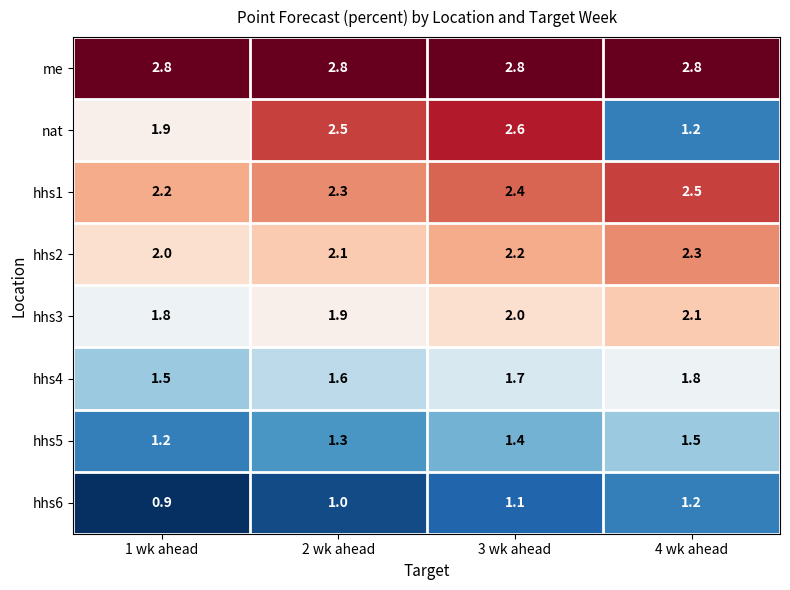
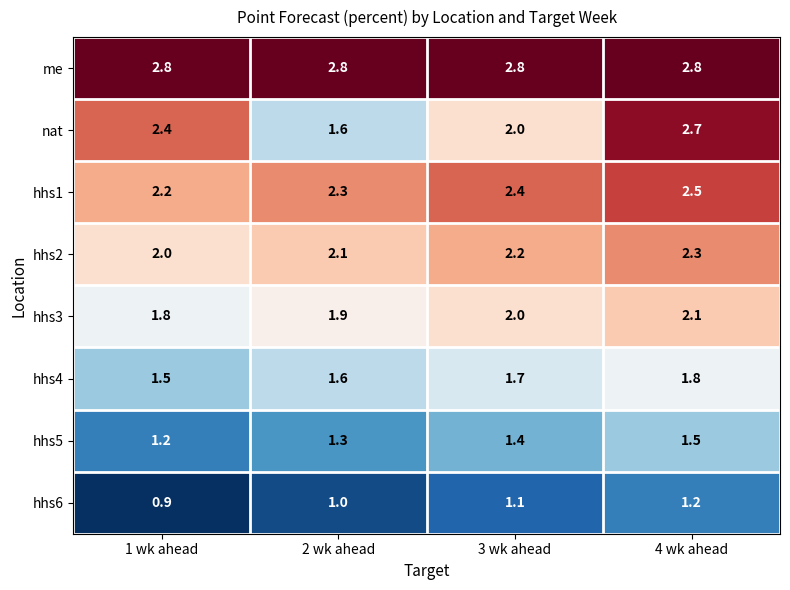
  {
    "me": {
      "1 wk ahead": 2.8,
      "2 wk ahead": 2.8,
      "3 wk ahead": 2.8,
      "4 wk ahead": 2.8
    },
    "nat": {
-     "1 wk ahead": 1.9,
-     "2 wk ahead": 2.5,
-     "3 wk ahead": 2.6,
-     "4 wk ahead": 1.2
+     "1 wk ahead": 2.4,
+     "2 wk ahead": 1.6,
+     "3 wk ahead": 2.0,
+     "4 wk ahead": 2.7
    },
    "hhs1": {
      "1 wk ahead": 2.2,
      "2 wk ahead": 2.3,
      "3 wk ahead": 2.4,
      "4 wk ahead": 2.5
    },
    "hhs2": {
      "1 wk ahead": 2.0,
      "2 wk ahead": 2.1,
      "3 wk ahead": 2.2,
      "4 wk ahead": 2.3
    },
    "hhs3": {
      "1 wk ahead": 1.8,
      "2 wk ahead": 1.9,
      "3 wk ahead": 2.0,
      "4 wk ahead": 2.1
    },
    "hhs4": {
      "1 wk ahead": 1.5,
      "2 wk ahead": 1.6,
      "3 wk ahead": 1.7,
      "4 wk ahead": 1.8
    },
    "hhs5": {
      "1 wk ahead": 1.2,
      "2 wk ahead": 1.3,
      "3 wk ahead": 1.4,
      "4 wk ahead": 1.5
    },
    "hhs6": {
      "1 wk ahead": 0.9,
      "2 wk ahead": 1.0,
      "3 wk ahead": 1.1,
      "4 wk ahead": 1.2
    }
  }
